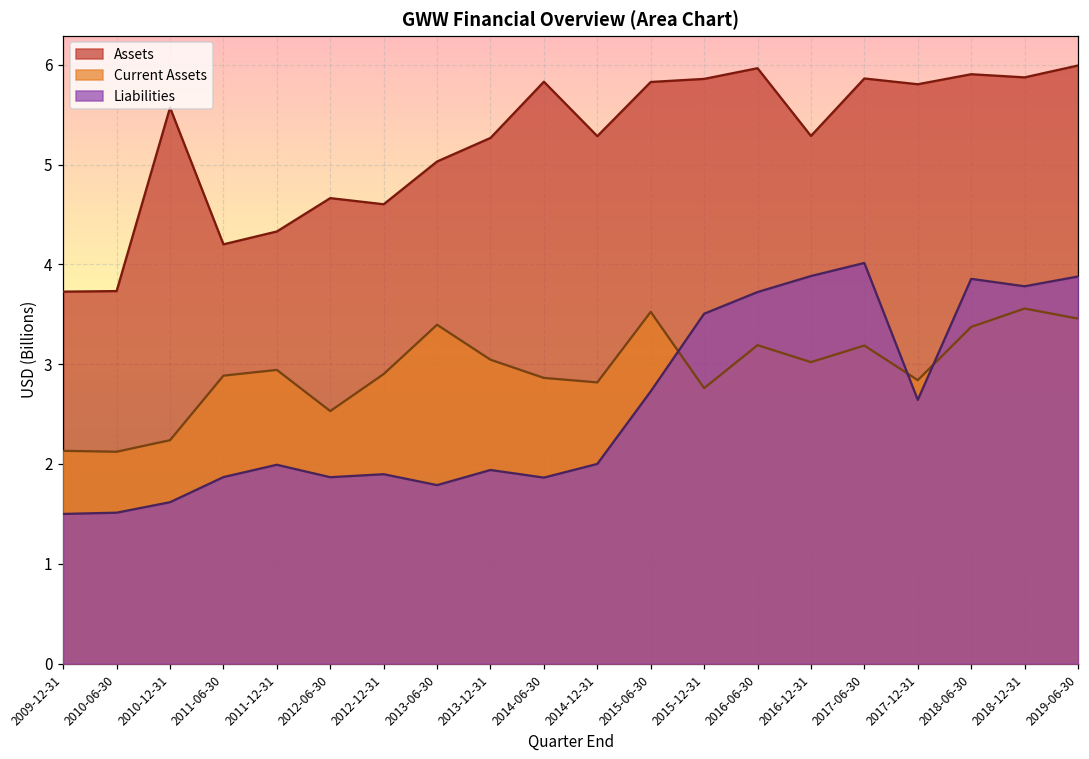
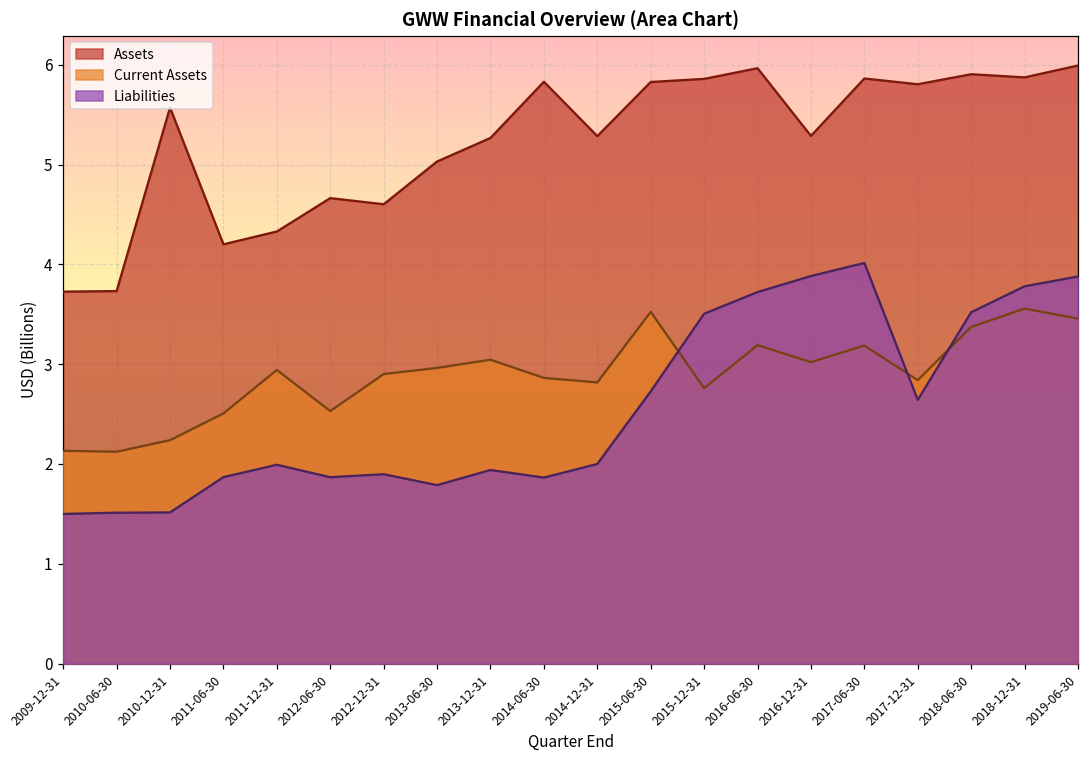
  {
    "Assets": {
      "2009-12-31": 3.7,
      "2010-06-30": 3.7,
      "2011-06-30": 4.2,
      "2011-12-31": 4.3,
      "2012-06-30": 4.7,
      "2012-12-31": 4.6,
      "2013-06-30": 5.0,
      "2013-12-31": 5.3,
      "2014-06-30": 5.8,
      "2014-12-31": 5.3,
      "2015-06-30": 5.8,
      "2015-12-31": 5.9,
      "2016-06-30": 6.0,
      "2016-12-31": 5.3,
      "2017-06-30": 5.9,
      "2017-12-31": 5.8,
      "2018-06-30": 5.9,
      "2018-12-31": 5.9,
      "2019-06-30": 6.0
    },
    "Current Assets": {
      "2009-12-31": 2.1,
      "2010-06-30": 2.1,
      "2010-12-31": 2.2,
-     "2011-06-30": 2.9,
+     "2011-06-30": 2.5,
      "2011-12-31": 2.9,
      "2012-06-30": 2.5,
      "2012-12-31": 2.9,
-     "2013-06-30": 3.4,
+     "2013-06-30": 3.0,
      "2013-12-31": 3.0,
      "2014-06-30": 2.9,
      "2014-12-31": 2.8,
      "2015-06-30": 3.5,
      "2015-12-31": 2.8,
      "2016-06-30": 3.2,
      "2016-12-31": 3.0,
      "2017-06-30": 3.2,
      "2017-12-31": 2.8,
      "2018-06-30": 3.4,
      "2018-12-31": 3.6,
      "2019-06-30": 3.5
    },
    "Liabilities": {
      "2009-12-31": 1.5,
      "2010-06-30": 1.5,
-     "2010-12-31": 1.6,
+     "2010-12-31": 1.5,
      "2011-06-30": 1.9,
      "2011-12-31": 2.0,
      "2012-06-30": 1.9,
      "2012-12-31": 1.9,
      "2013-06-30": 1.8,
      "2013-12-31": 1.9,
      "2014-06-30": 1.9,
      "2014-12-31": 2.0,
      "2015-06-30": 2.7,
      "2015-12-31": 3.5,
      "2016-06-30": 3.7,
      "2016-12-31": 3.9,
      "2017-06-30": 4.0,
      "2017-12-31": 2.6,
-     "2018-06-30": 3.9,
+     "2018-06-30": 3.5,
      "2018-12-31": 3.8,
      "2019-06-30": 3.9
    }
  }
